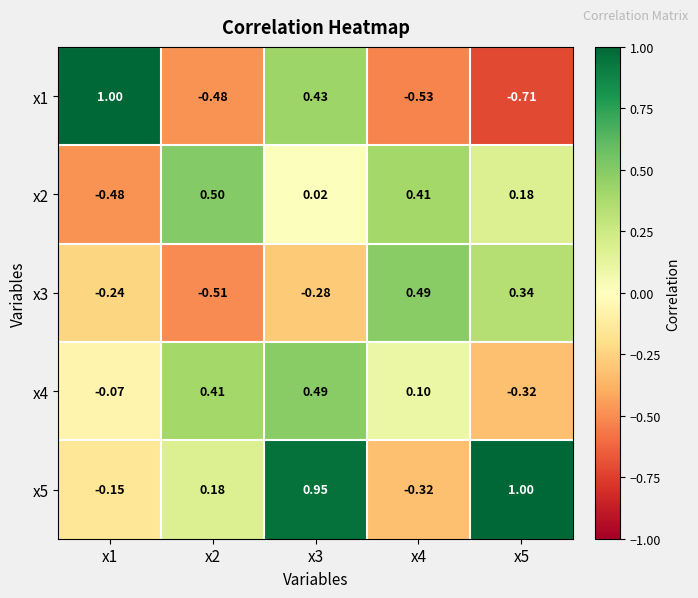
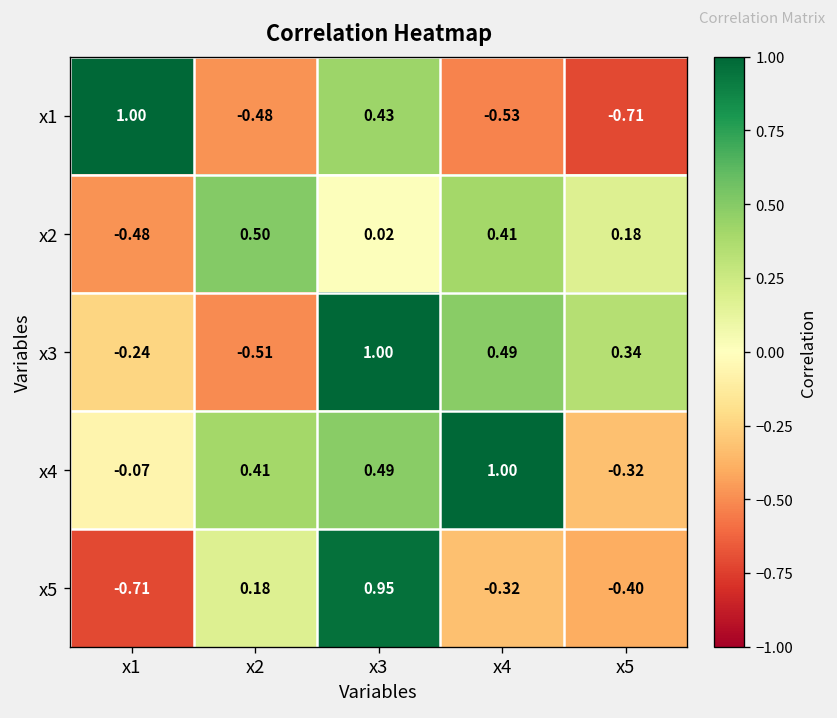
  {
    "x1": {
      "x1": 1.00,
      "x2": -0.48,
      "x3": 0.43,
      "x4": -0.53,
      "x5": -0.71
    },
    "x2": {
      "x1": -0.48,
      "x2": 0.50,
      "x3": 0.02,
      "x4": 0.41,
      "x5": 0.18
    },
    "x3": {
      "x1": -0.24,
      "x2": -0.51,
-     "x3": -0.28,
+     "x3": 1.00,
      "x4": 0.49,
      "x5": 0.34
    },
    "x4": {
      "x1": -0.07,
      "x2": 0.41,
      "x3": 0.49,
-     "x4": 0.10,
+     "x4": 1.00,
      "x5": -0.32
    },
    "x5": {
-     "x1": -0.15,
+     "x1": -0.71,
      "x2": 0.18,
      "x3": 0.95,
      "x4": -0.32,
-     "x5": 1.00
+     "x5": -0.40
    }
  }
